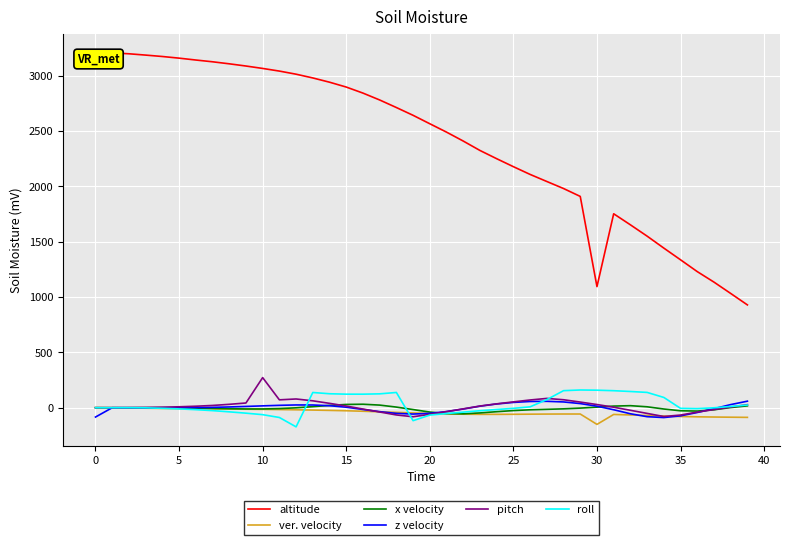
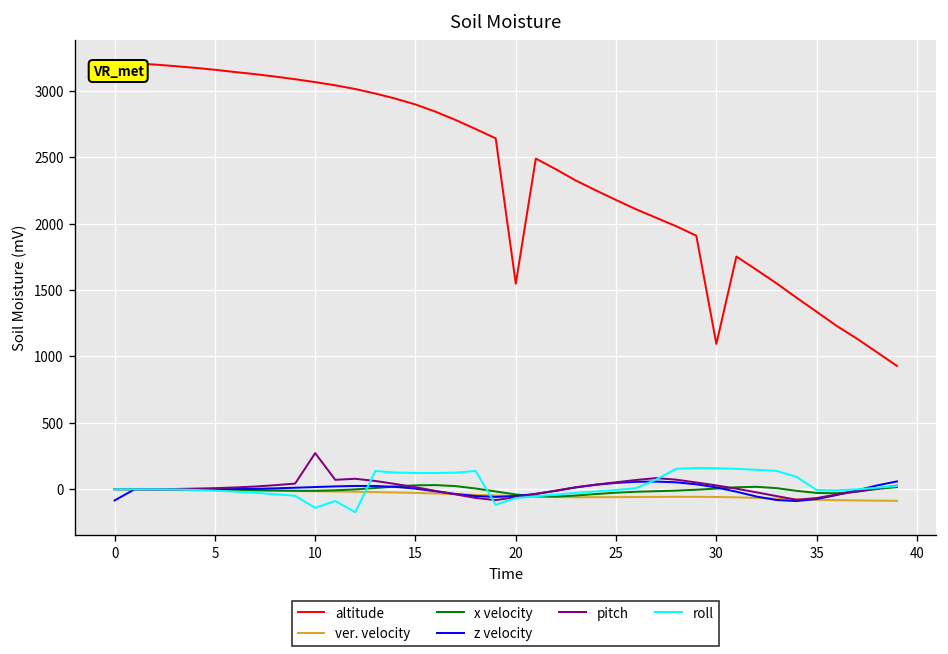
  {
    "altitude": {
      "5": 3160,
      "10": 3060,
      "15": 2900,
-     "20": 2570,
+     "20": 1550,
      "25": 2180,
      "30": 1090,
      "35": 1340
    },
    "ver. velocity": {
      "15": -30,
      "25": -60,
-     "30": -150
+     "30": -60
    },
    "z velocity": {
      "0": -80,
      "10": 20
    },
    "pitch": {
      "10": 270
    },
    "roll": {
-     "10": -60,
+     "10": -140,
      "15": 120,
      "30": 160
    }
  }
